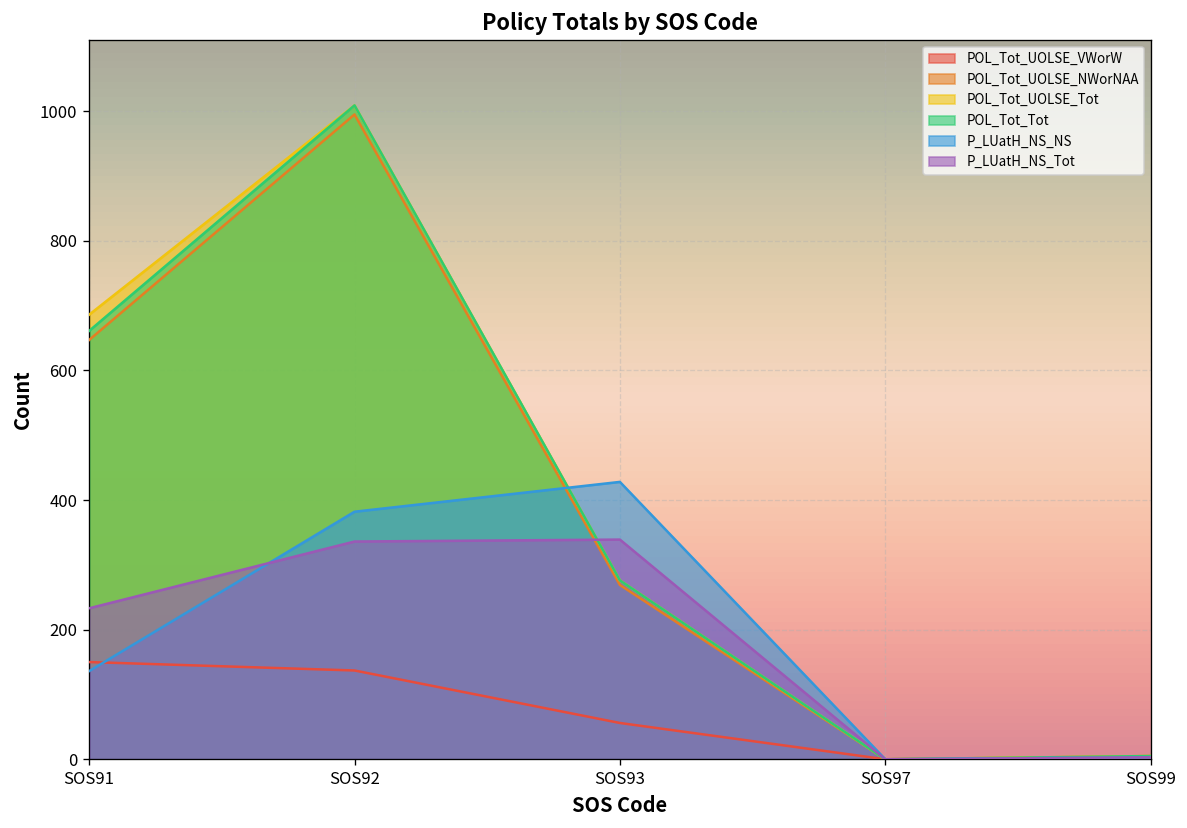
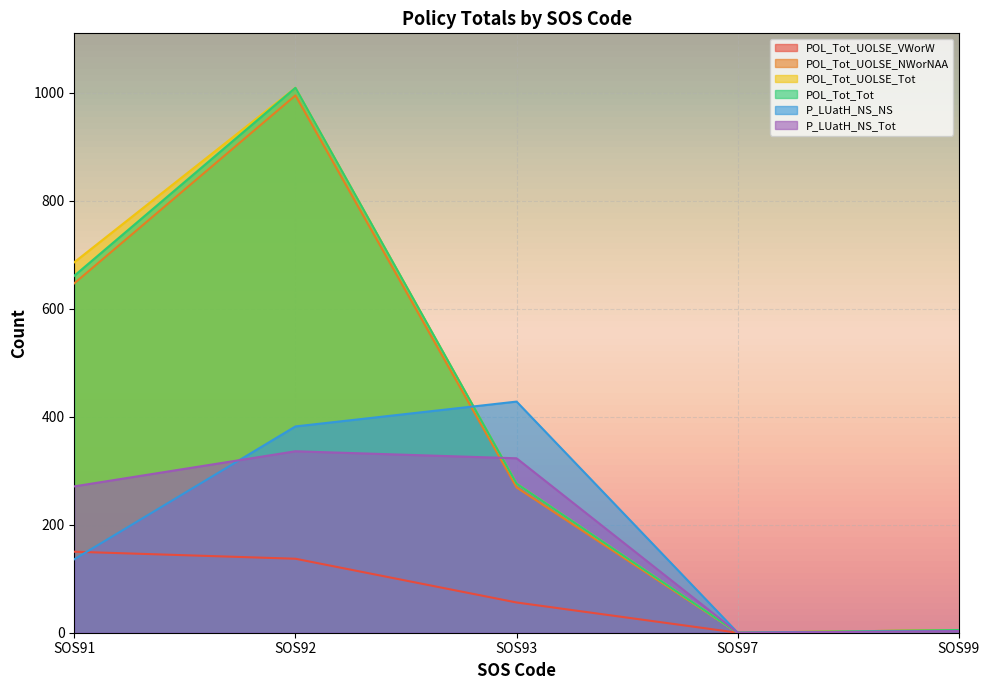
  {
    "POL_Tot_UOLSE_Tot": {
      "SOS91": 690
    },
    "POL_Tot_Tot": {
      "SOS91": 660
    },
    "P_LUatH_NS_NS": {
      "SOS91": 140,
      "SOS92": 380,
      "SOS93": 430
    },
    "P_LUatH_NS_Tot": {
-     "SOS91": 230,
+     "SOS91": 270,
      "SOS92": 340,
-     "SOS93": 340
+     "SOS93": 320
    }
  }
